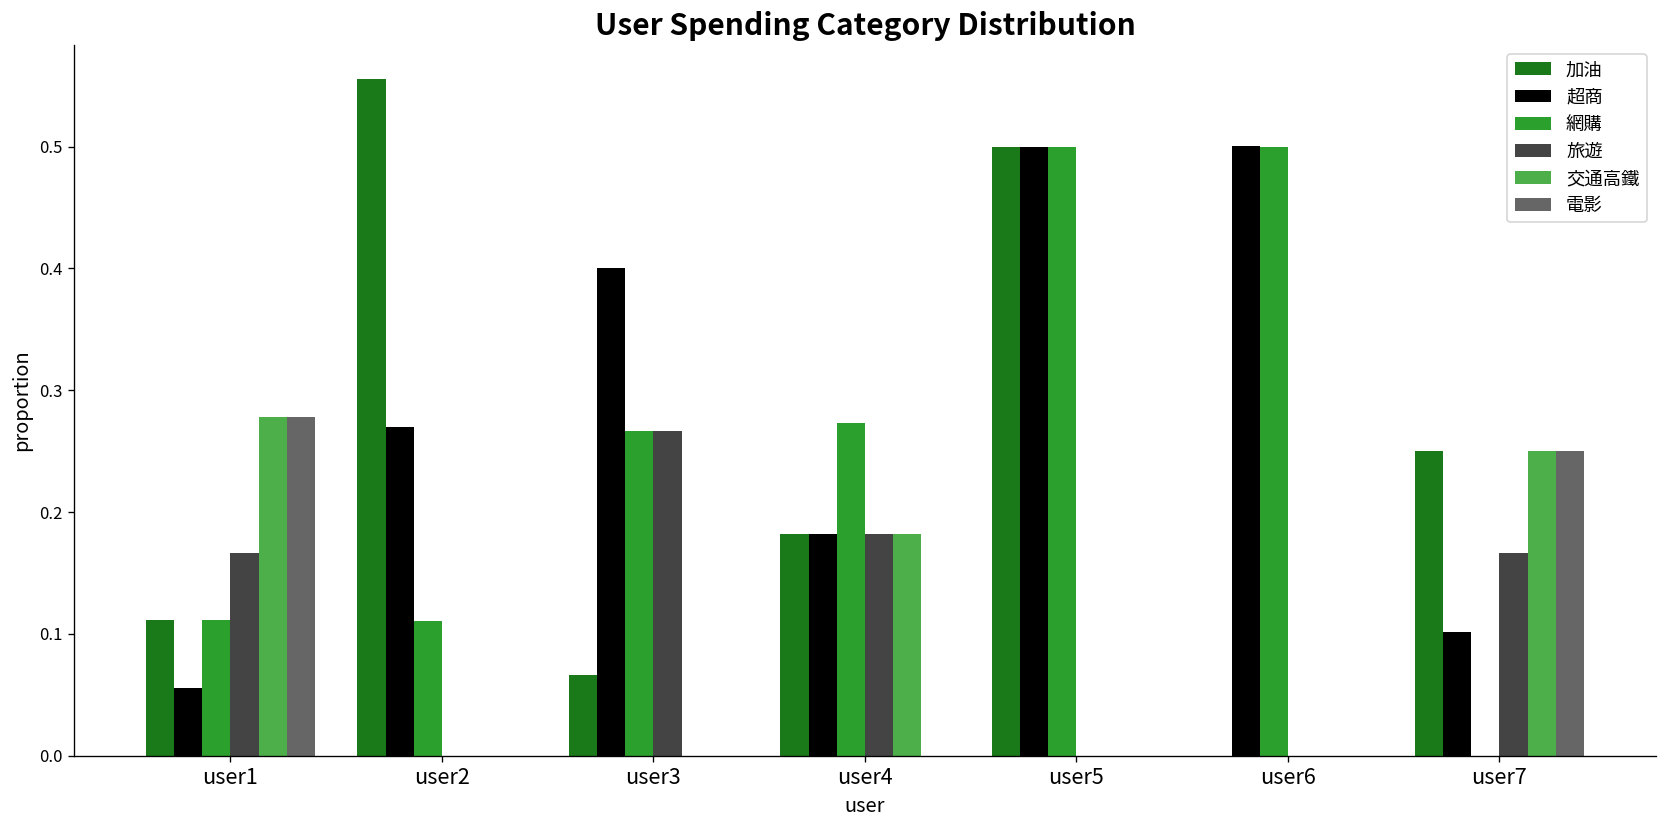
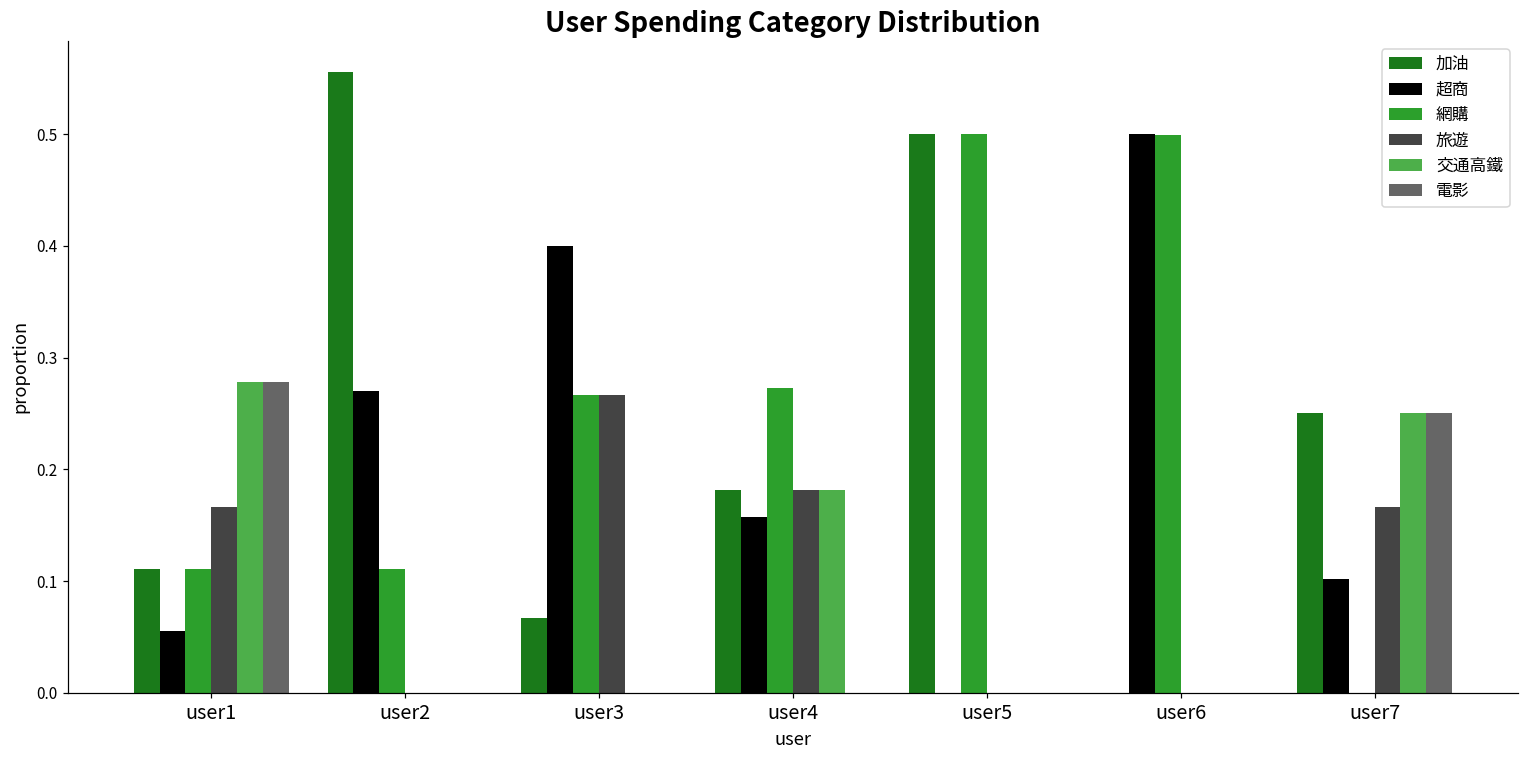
  {
    "超商": {
      "user1": 0.056,
      "user2": 0.270,
      "user3": 0.400,
-     "user4": 0.182,
-     "user5": 0.5,
+     "user4": 0.157,
+     "user5": 0.0,
      "user6": 0.500,
      "user7": 0.101
    }
  }
